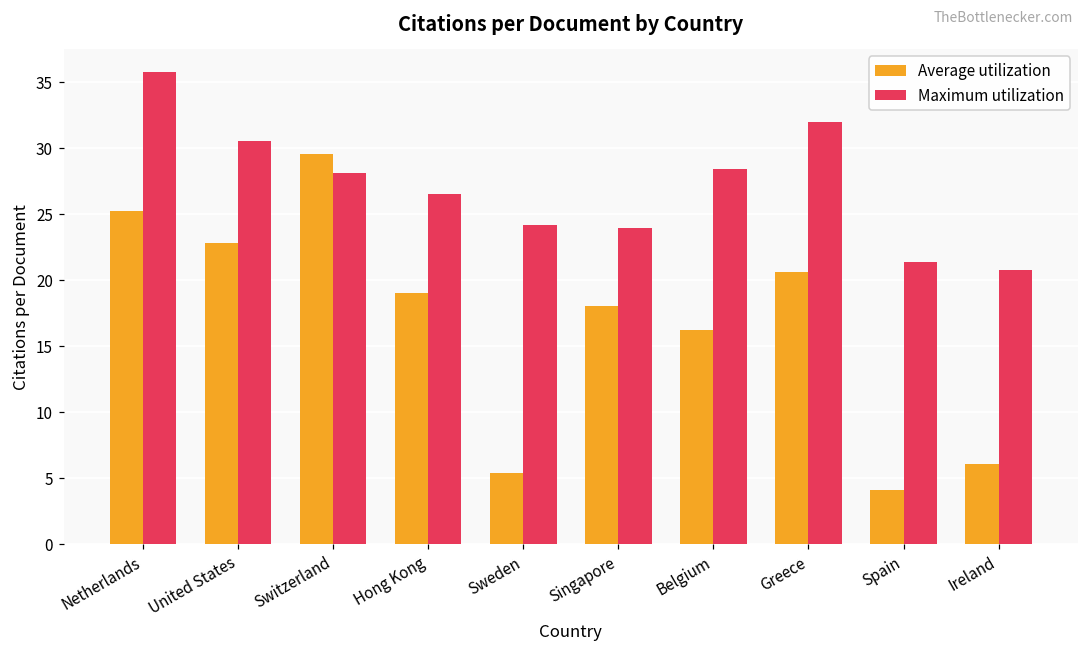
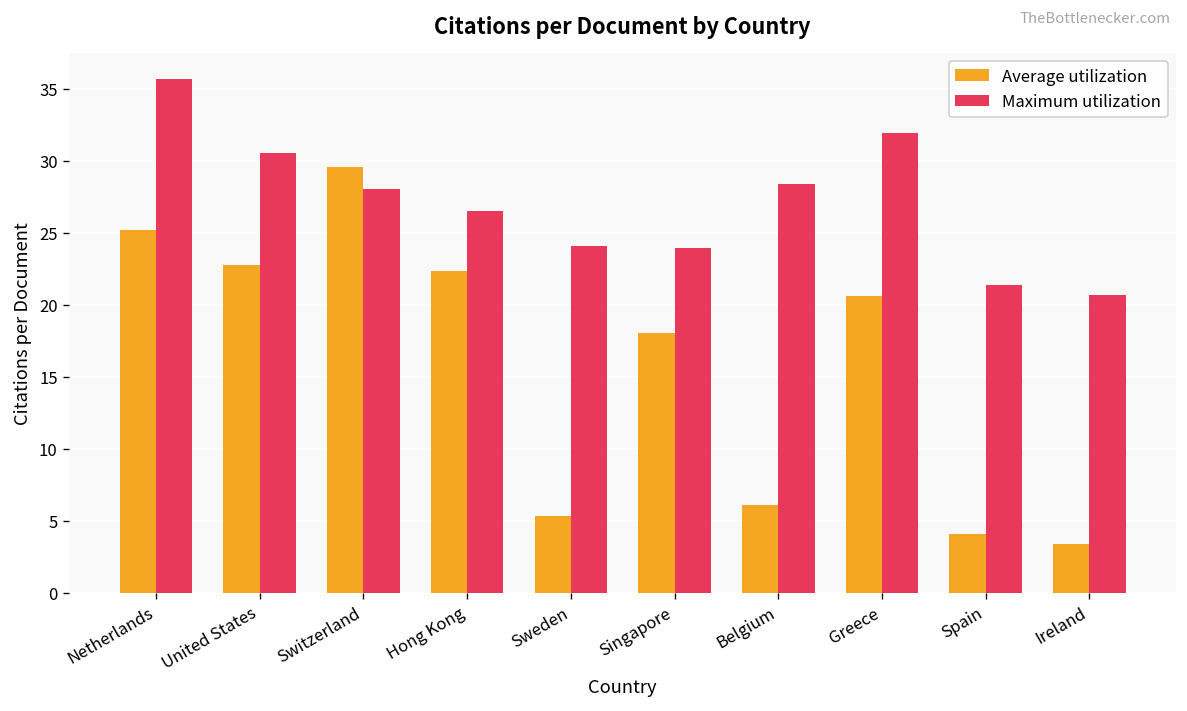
  {
    "Average utilization": {
      "Netherlands": 25.2,
      "United States": 22.8,
      "Switzerland": 29.6,
-     "Hong Kong": 19.0,
+     "Hong Kong": 22.4,
      "Sweden": 5.4,
      "Singapore": 18.0,
-     "Belgium": 16.2,
+     "Belgium": 6.1,
      "Greece": 20.6,
      "Spain": 4.1,
-     "Ireland": 6.1
+     "Ireland": 3.4
    },
    "Maximum utilization": {
      "Netherlands": 35.7,
      "United States": 30.5,
      "Switzerland": 28.1,
      "Hong Kong": 26.5,
      "Sweden": 24.1,
      "Singapore": 23.9,
      "Belgium": 28.4,
      "Greece": 32.0,
      "Spain": 21.4,
      "Ireland": 20.7
    }
  }
